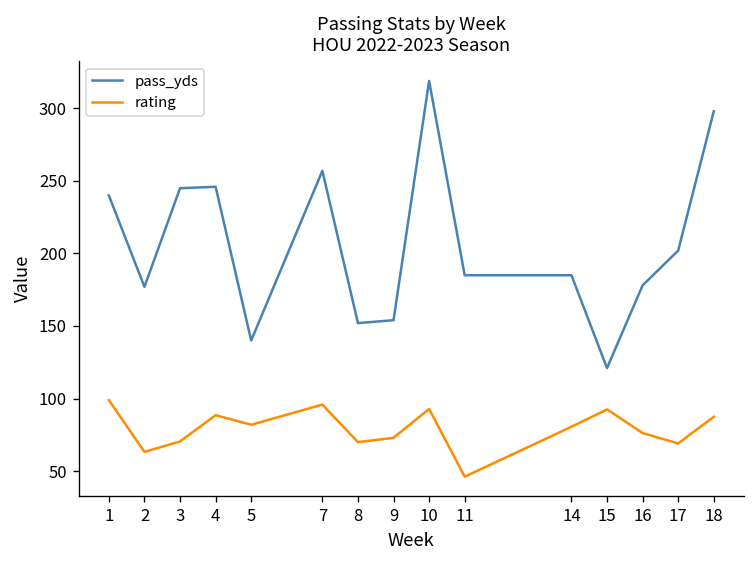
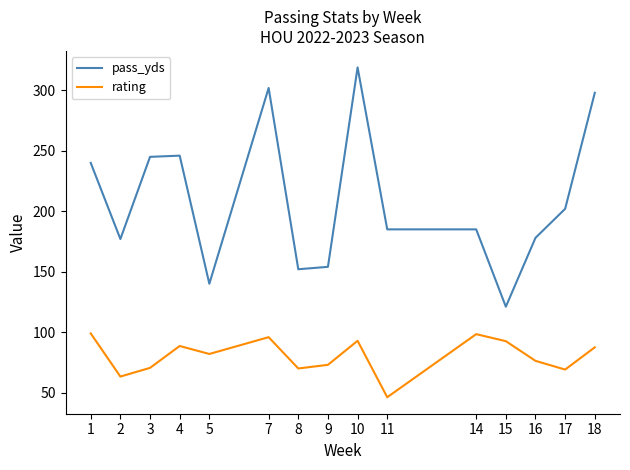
  {
    "pass_yds": {
      "1": 240,
      "2": 177,
      "3": 245,
      "4": 246,
      "5": 140,
-     "7": 257,
+     "7": 302,
      "8": 152,
      "9": 154,
      "10": 319,
      "11": 185,
      "14": 185,
      "15": 121,
      "16": 178,
      "17": 202,
      "18": 298
    },
    "rating": {
      "1": 99,
      "2": 63,
      "3": 70,
      "4": 89,
      "5": 82,
      "7": 96,
      "8": 70,
      "9": 73,
      "10": 93,
      "11": 46,
-     "14": 81,
+     "14": 98,
      "15": 93,
      "16": 76,
      "17": 69,
      "18": 87
    }
  }
